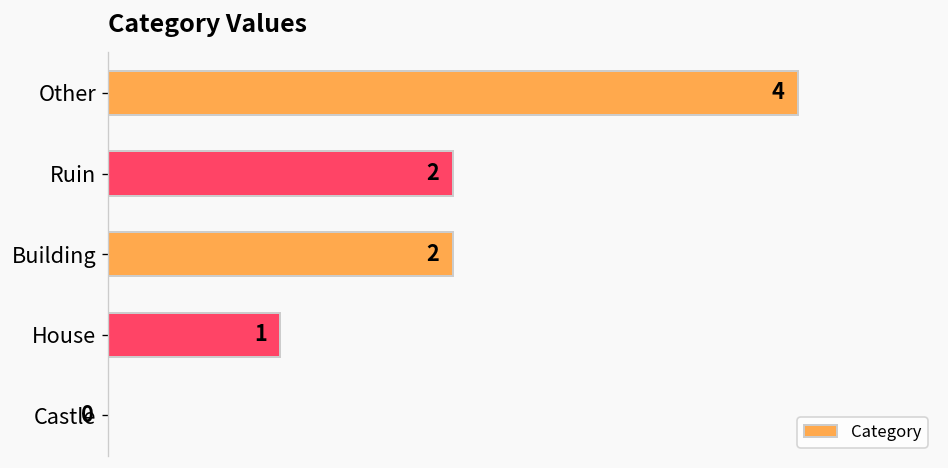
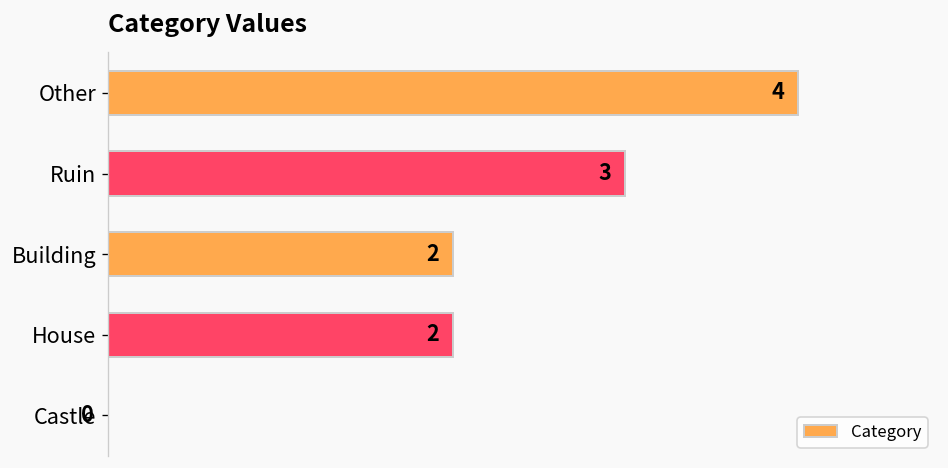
  {
-   "Ruin": 2,
-   "House": 1,
+   "Ruin": 3,
+   "House": 2,
    "Castle": 0
  }
